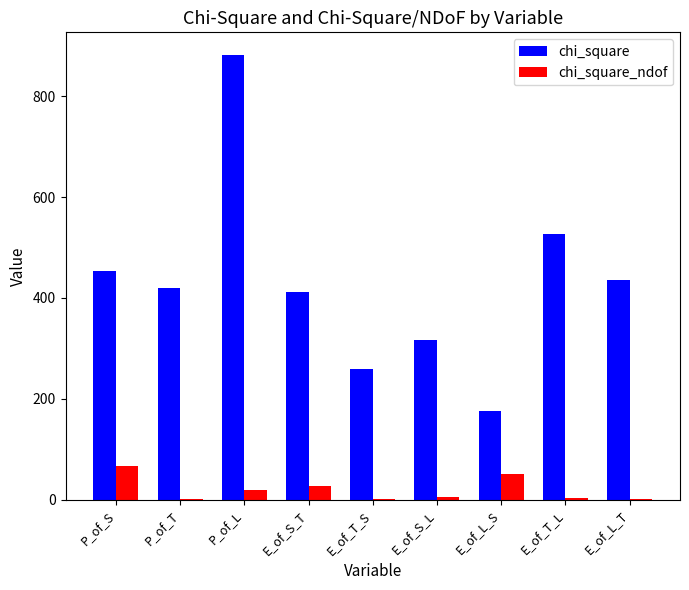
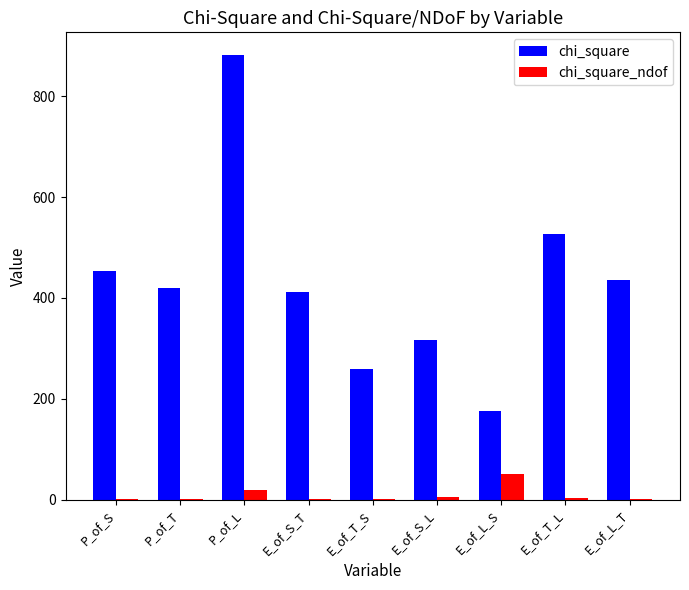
  {
    "chi_square": {
      "P_of_S": 450,
      "P_of_T": 420,
      "P_of_L": 880,
      "E_of_S_T": 410,
      "E_of_T_S": 260,
      "E_of_S_L": 320,
      "E_of_L_S": 180,
      "E_of_T_L": 530,
      "E_of_L_T": 440
    },
    "chi_square_ndof": {
-     "P_of_S": 70,
+     "P_of_S": 0,
      "P_of_L": 20,
-     "E_of_S_T": 30,
+     "E_of_S_T": 0,
      "E_of_S_L": 10,
      "E_of_L_S": 50
    }
  }
